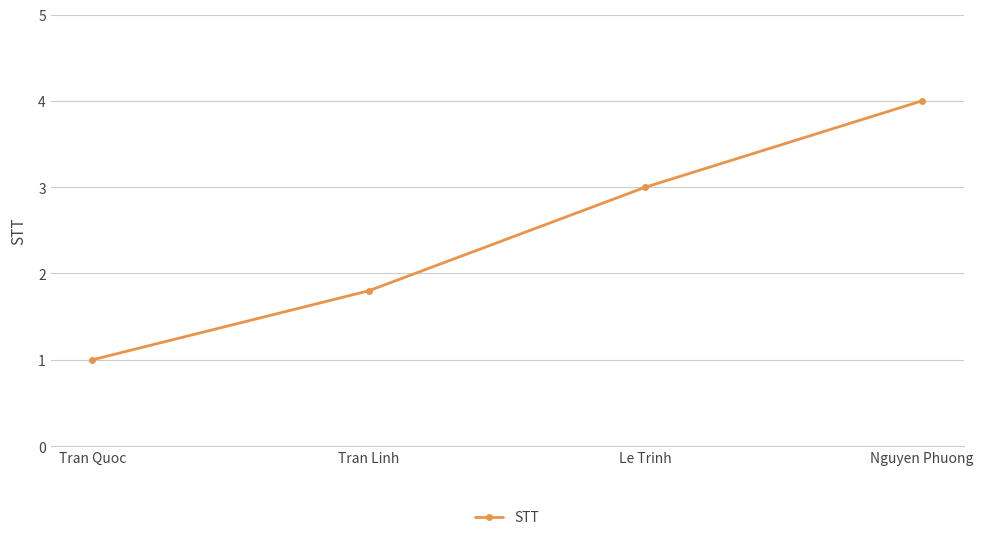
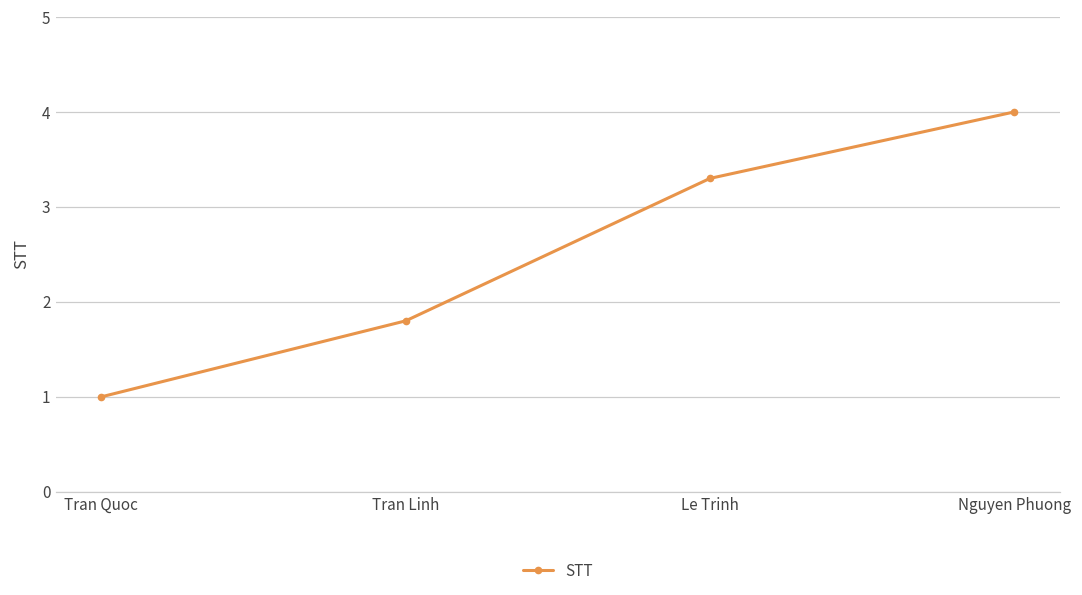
  {
    "Tran Quoc": 1.0,
    "Tran Linh": 1.8,
-   "Le Trinh": 3.0,
+   "Le Trinh": 3.3,
    "Nguyen Phuong": 4.0
  }
